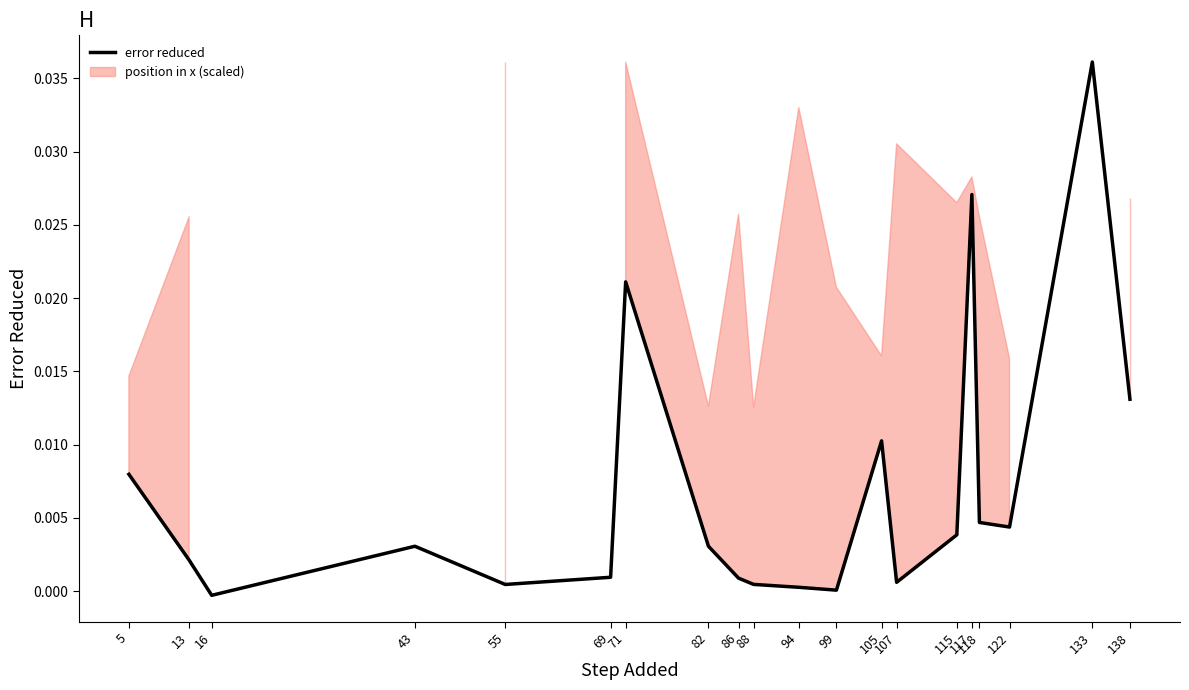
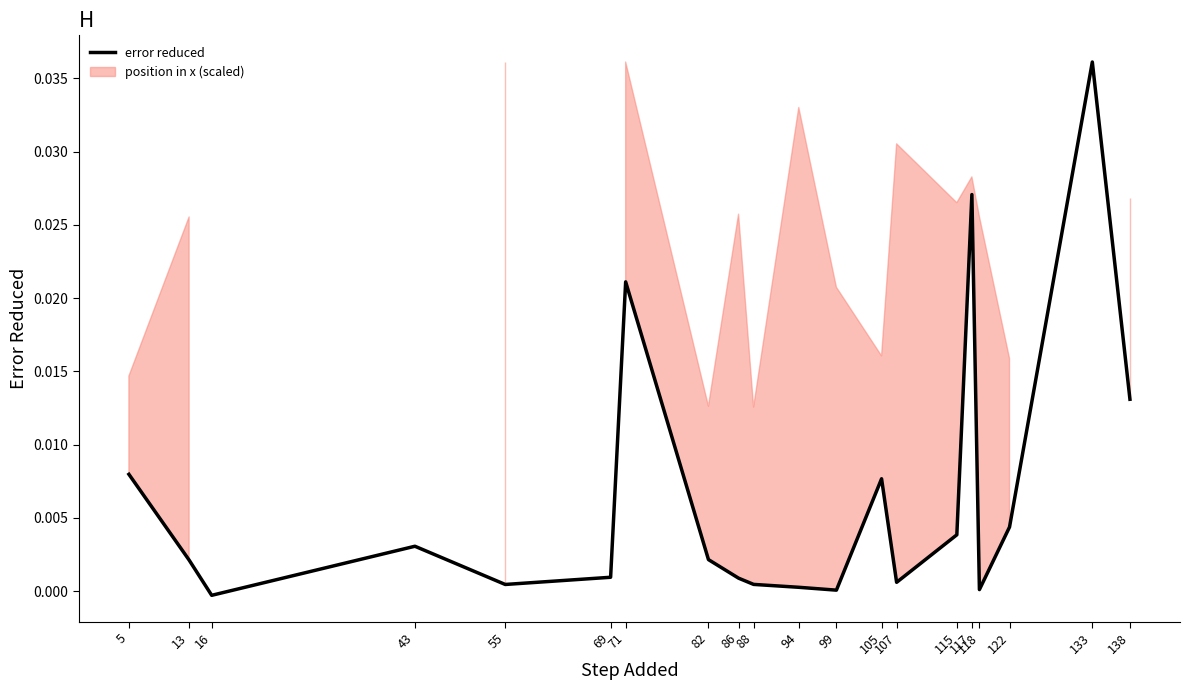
  {
    "5": 0.0080,
    "13": 0.0021,
    "16": -0.0003,
    "43": 0.0031,
    "55": 0.0005,
    "69": 0.0010,
    "71": 0.0211,
-   "82": 0.0031,
+   "82": 0.0022,
    "86": 0.0009,
    "88": 0.0005,
    "94": 0.0003,
    "99": 0.0001,
-   "105": 0.0103,
+   "105": 0.0077,
    "107": 0.0006,
    "115": 0.0038,
    "117": 0.0271,
-   "118": 0.0047,
+   "118": 0.0001,
    "122": 0.0044,
    "133": 0.0361,
    "138": 0.0131
  }
